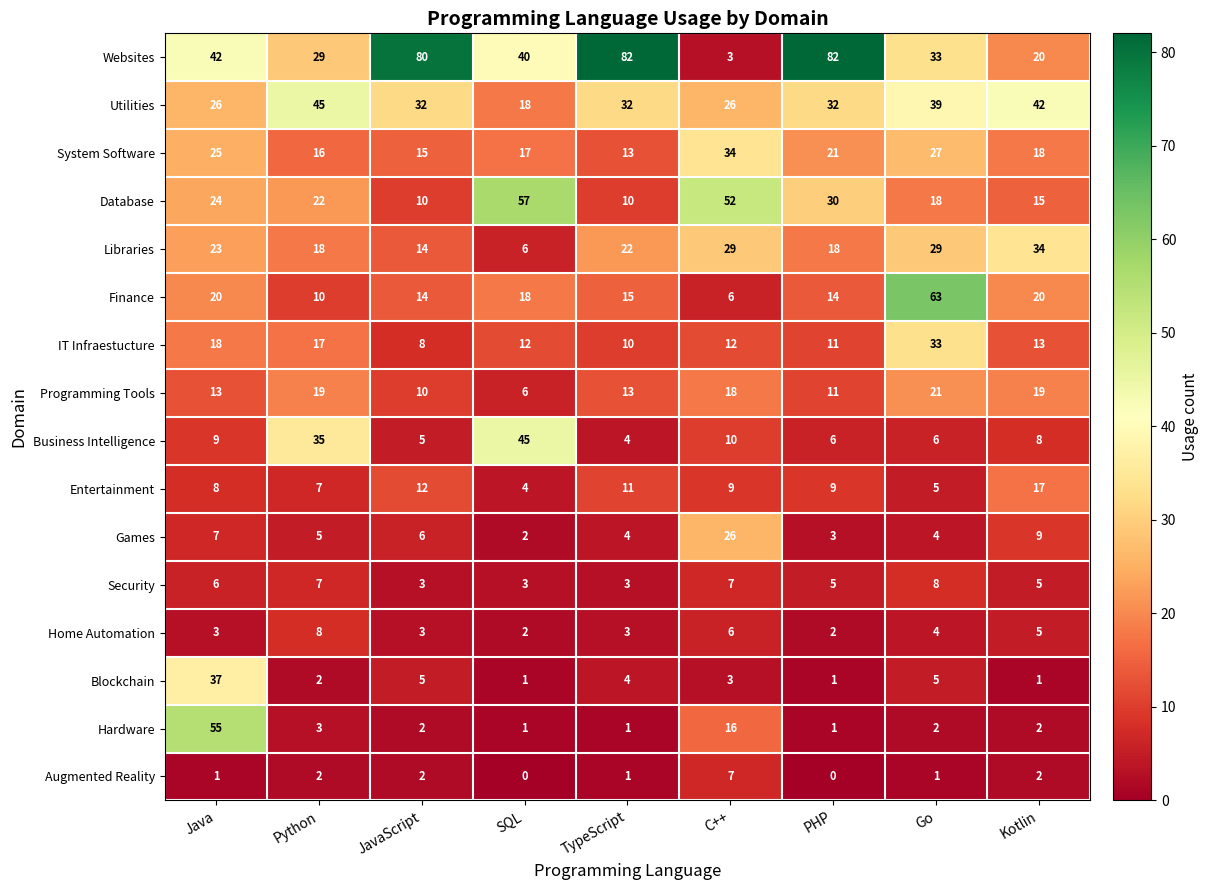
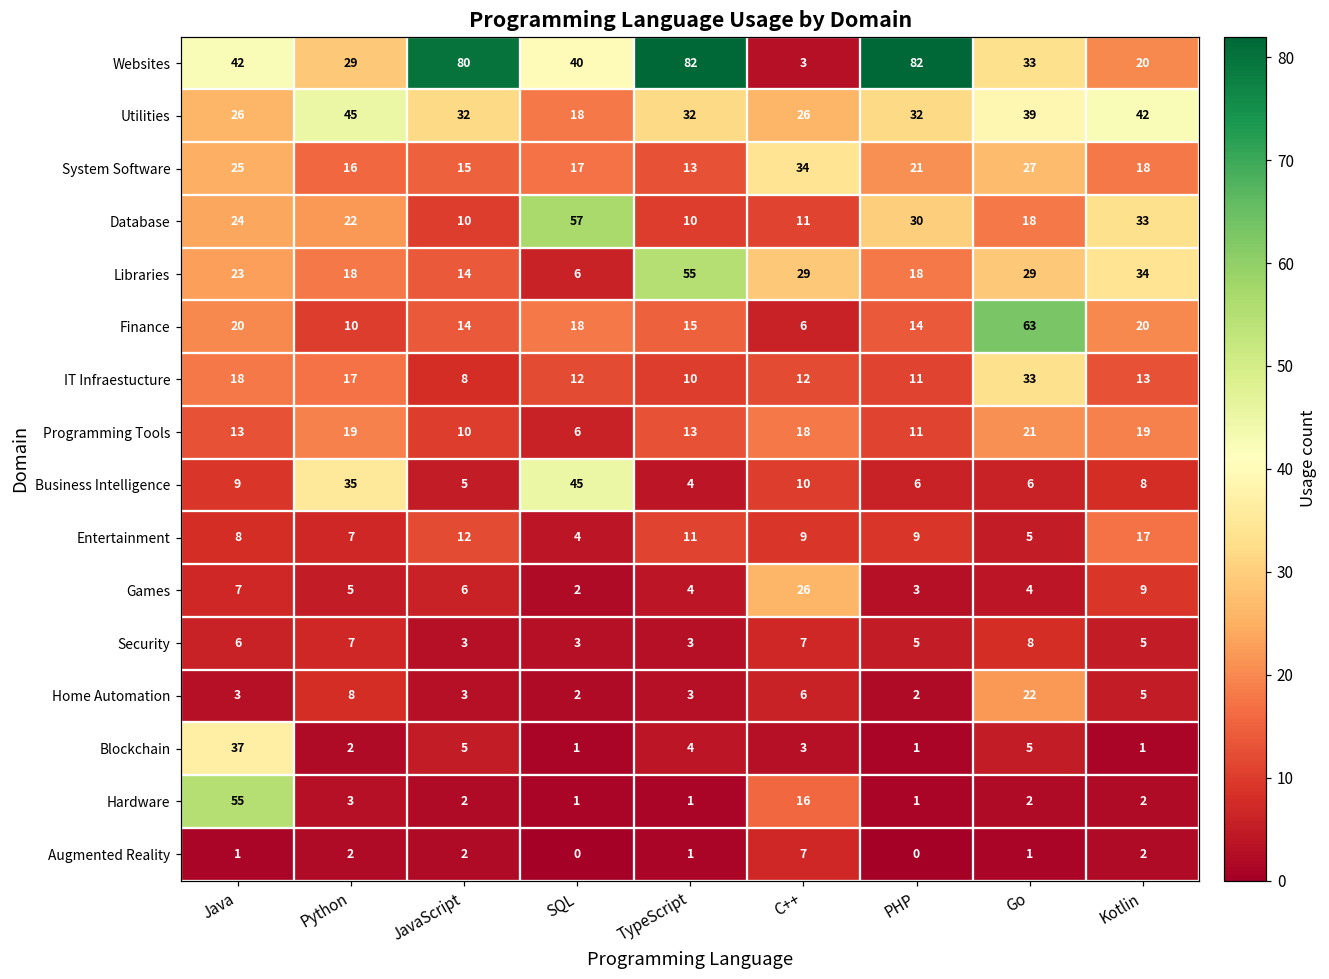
  {
    "Websites": {
      "Java": 42,
      "Python": 29,
      "JavaScript": 80,
      "SQL": 40,
      "TypeScript": 82,
      "C++": 3,
      "PHP": 82,
      "Go": 33,
      "Kotlin": 20
    },
    "Utilities": {
      "Java": 26,
      "Python": 45,
      "JavaScript": 32,
      "SQL": 18,
      "TypeScript": 32,
      "C++": 26,
      "PHP": 32,
      "Go": 39,
      "Kotlin": 42
    },
    "System Software": {
      "Java": 25,
      "Python": 16,
      "JavaScript": 15,
      "SQL": 17,
      "TypeScript": 13,
      "C++": 34,
      "PHP": 21,
      "Go": 27,
      "Kotlin": 18
    },
    "Database": {
      "Java": 24,
      "Python": 22,
      "JavaScript": 10,
      "SQL": 57,
      "TypeScript": 10,
-     "C++": 52,
+     "C++": 11,
      "PHP": 30,
      "Go": 18,
-     "Kotlin": 15
+     "Kotlin": 33
    },
    "Libraries": {
      "Java": 23,
      "Python": 18,
      "JavaScript": 14,
      "SQL": 6,
-     "TypeScript": 22,
+     "TypeScript": 55,
      "C++": 29,
      "PHP": 18,
      "Go": 29,
      "Kotlin": 34
    },
    "Finance": {
      "Java": 20,
      "Python": 10,
      "JavaScript": 14,
      "SQL": 18,
      "TypeScript": 15,
      "C++": 6,
      "PHP": 14,
      "Go": 63,
      "Kotlin": 20
    },
    "IT Infraestucture": {
      "Java": 18,
      "Python": 17,
      "JavaScript": 8,
      "SQL": 12,
      "TypeScript": 10,
      "C++": 12,
      "PHP": 11,
      "Go": 33,
      "Kotlin": 13
    },
    "Programming Tools": {
      "Java": 13,
      "Python": 19,
      "JavaScript": 10,
      "SQL": 6,
      "TypeScript": 13,
      "C++": 18,
      "PHP": 11,
      "Go": 21,
      "Kotlin": 19
    },
    "Business Intelligence": {
      "Java": 9,
      "Python": 35,
      "JavaScript": 5,
      "SQL": 45,
      "TypeScript": 4,
      "C++": 10,
      "PHP": 6,
      "Go": 6,
      "Kotlin": 8
    },
    "Entertainment": {
      "Java": 8,
      "Python": 7,
      "JavaScript": 12,
      "SQL": 4,
      "TypeScript": 11,
      "C++": 9,
      "PHP": 9,
      "Go": 5,
      "Kotlin": 17
    },
    "Games": {
      "Java": 7,
      "Python": 5,
      "JavaScript": 6,
      "SQL": 2,
      "TypeScript": 4,
      "C++": 26,
      "PHP": 3,
      "Go": 4,
      "Kotlin": 9
    },
    "Security": {
      "Java": 6,
      "Python": 7,
      "JavaScript": 3,
      "SQL": 3,
      "TypeScript": 3,
      "C++": 7,
      "PHP": 5,
      "Go": 8,
      "Kotlin": 5
    },
    "Home Automation": {
      "Java": 3,
      "Python": 8,
      "JavaScript": 3,
      "SQL": 2,
      "TypeScript": 3,
      "C++": 6,
      "PHP": 2,
-     "Go": 4,
+     "Go": 22,
      "Kotlin": 5
    },
    "Blockchain": {
      "Java": 37,
      "Python": 2,
      "JavaScript": 5,
      "SQL": 1,
      "TypeScript": 4,
      "C++": 3,
      "PHP": 1,
      "Go": 5,
      "Kotlin": 1
    },
    "Hardware": {
      "Java": 55,
      "Python": 3,
      "JavaScript": 2,
      "SQL": 1,
      "TypeScript": 1,
      "C++": 16,
      "PHP": 1,
      "Go": 2,
      "Kotlin": 2
    },
    "Augmented Reality": {
      "Java": 1,
      "Python": 2,
      "JavaScript": 2,
      "SQL": 0,
      "TypeScript": 1,
      "C++": 7,
      "PHP": 0,
      "Go": 1,
      "Kotlin": 2
    }
  }
